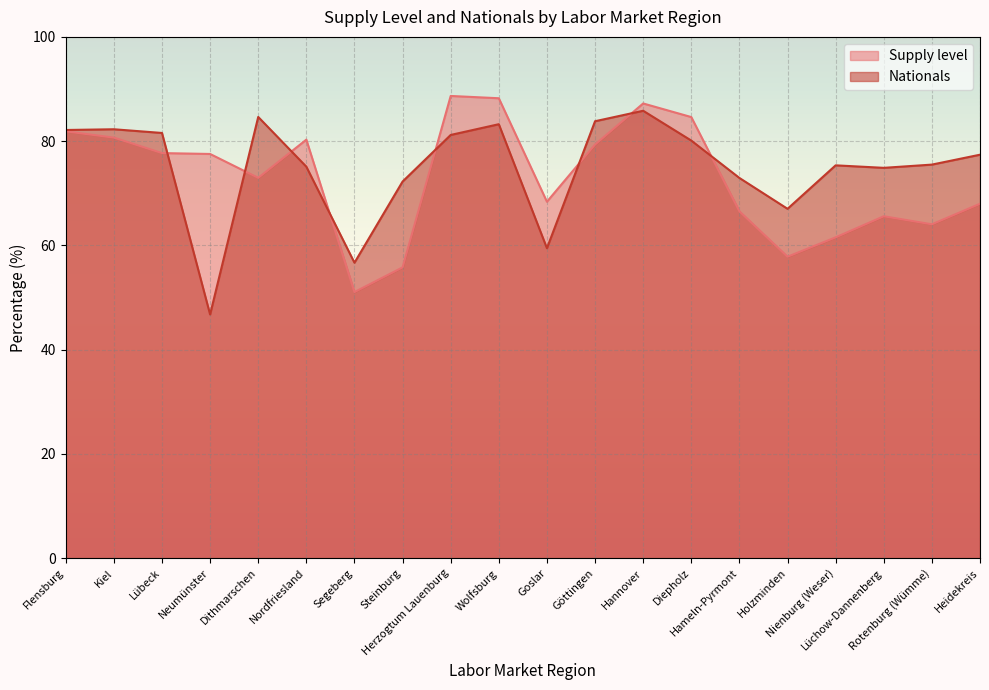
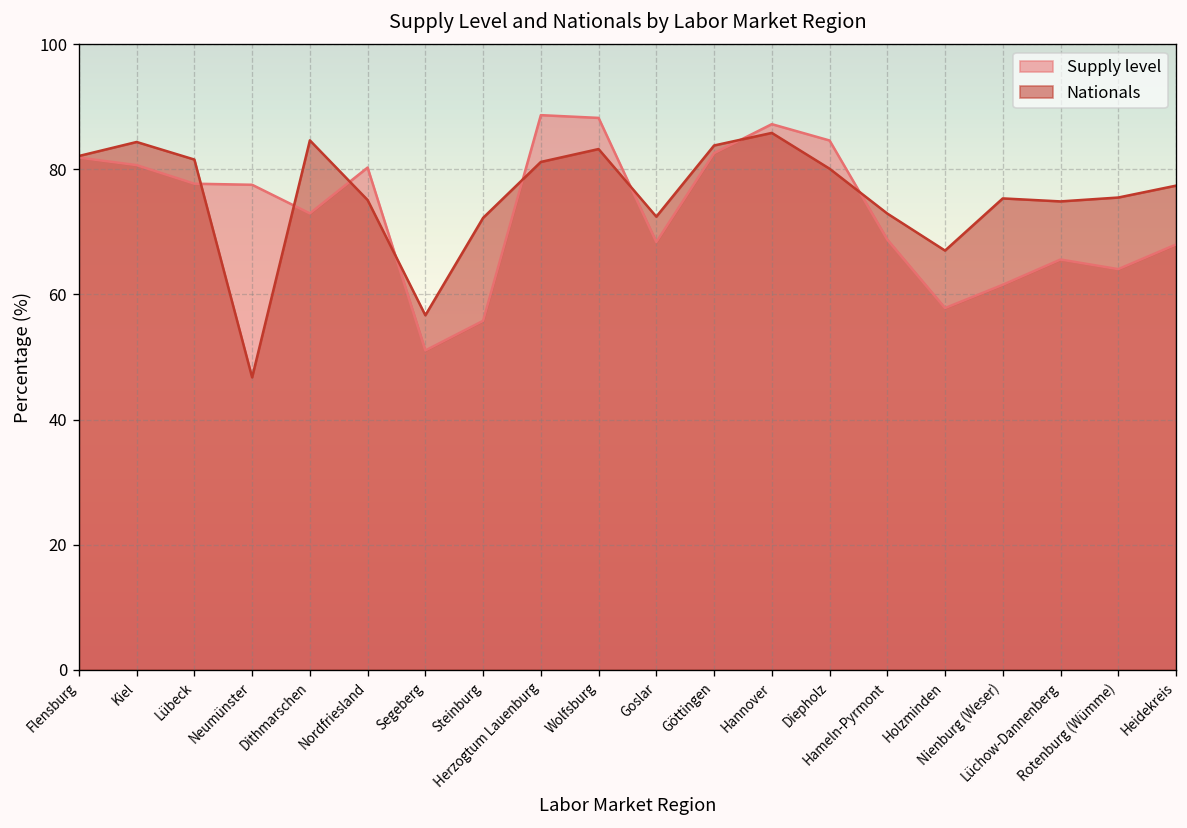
  {
    "Supply level": {
      "Kiel": 81,
      "Lübeck": 78,
      "Neumünster": 78,
      "Dithmarschen": 73,
      "Nordfriesland": 80,
      "Segeberg": 51,
      "Steinburg": 56,
      "Herzogtum Lauenburg": 89,
      "Wolfsburg": 88,
      "Goslar": 68,
-     "Göttingen": 79,
+     "Göttingen": 83,
      "Hannover": 87,
      "Diepholz": 85,
-     "Hameln-Pyrmont": 67,
+     "Hameln-Pyrmont": 69,
      "Holzminden": 58,
      "Nienburg (Weser)": 62,
      "Lüchow-Dannenberg": 66,
      "Rotenburg (Wümme)": 64,
      "Heidekreis": 68
    },
    "Nationals": {
-     "Kiel": 82,
+     "Kiel": 84,
      "Lübeck": 82,
      "Neumünster": 47,
      "Dithmarschen": 85,
      "Nordfriesland": 75,
      "Segeberg": 57,
      "Steinburg": 72,
      "Herzogtum Lauenburg": 81,
      "Wolfsburg": 83,
-     "Goslar": 59,
+     "Goslar": 72,
      "Göttingen": 84,
      "Hannover": 86,
      "Diepholz": 80,
      "Hameln-Pyrmont": 73,
      "Holzminden": 67,
      "Nienburg (Weser)": 75,
      "Lüchow-Dannenberg": 75,
      "Rotenburg (Wümme)": 76,
      "Heidekreis": 77
    }
  }
